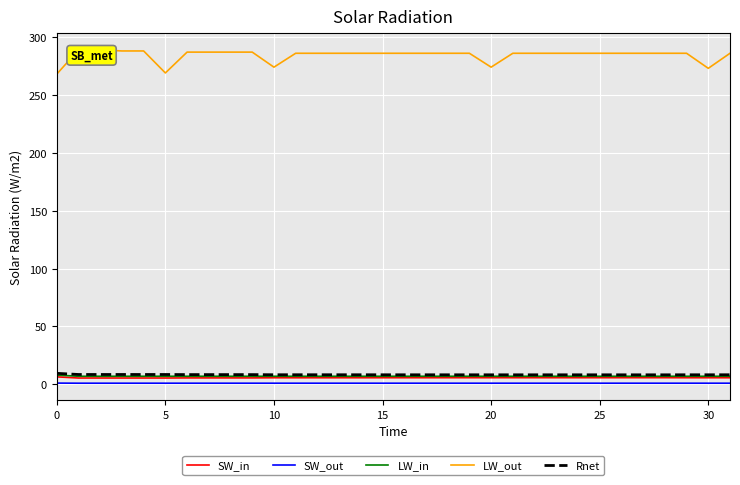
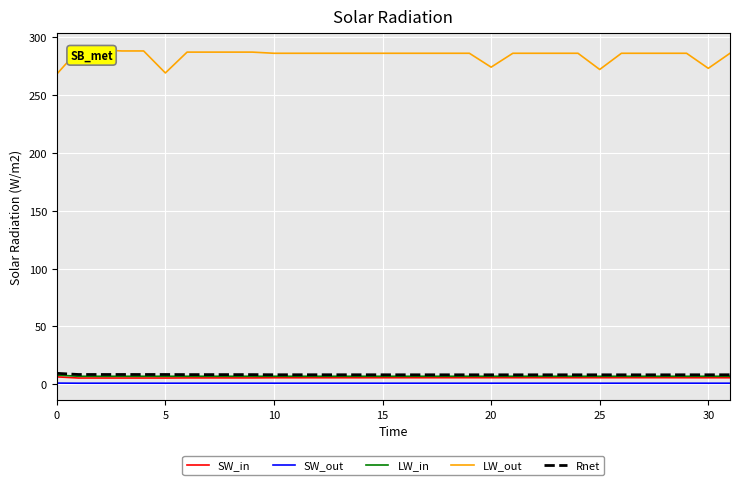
  {
    "SW_out": {
      "0": 1,
      "5": 1,
      "10": 1,
      "15": 1,
      "20": 1,
      "25": 1,
      "30": 1
    },
    "LW_out": {
      "0": 268,
      "5": 269,
-     "10": 274,
+     "10": 286,
      "15": 286,
      "20": 274,
-     "25": 286,
+     "25": 272,
      "30": 273
    }
  }
